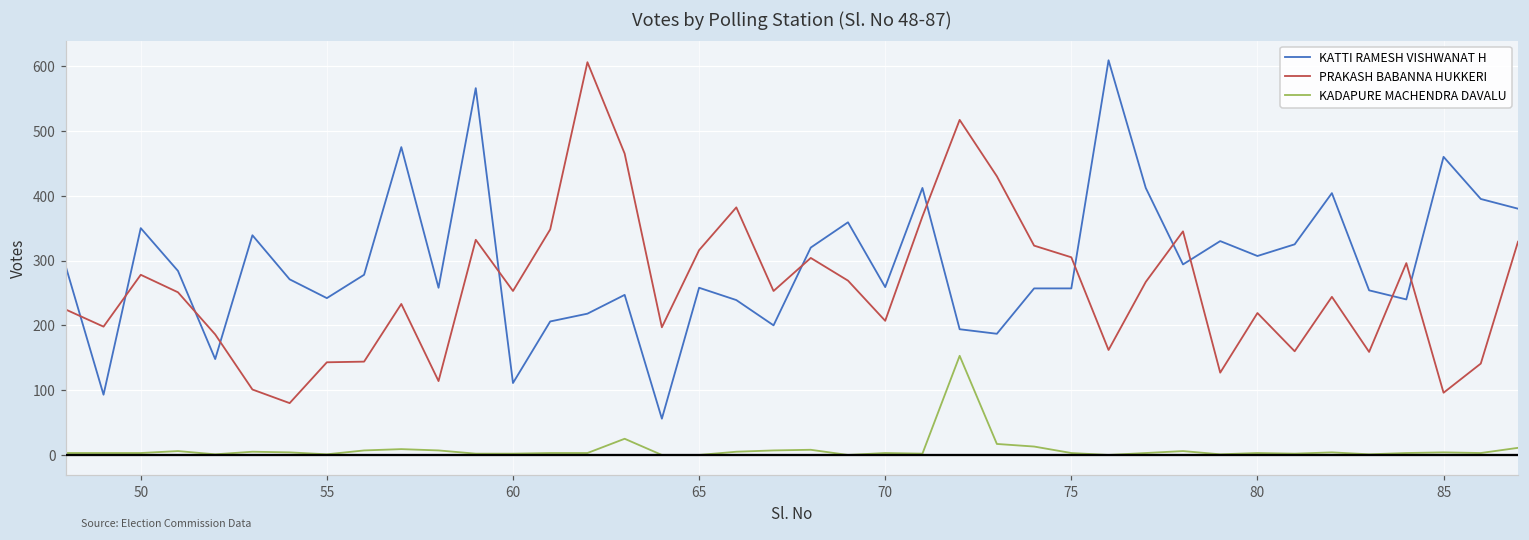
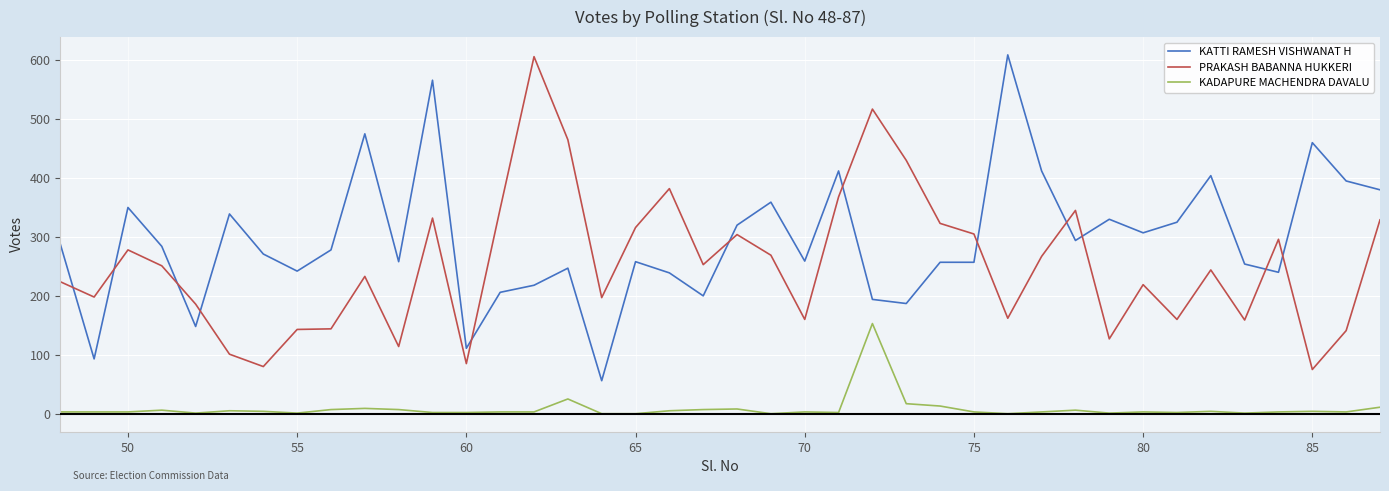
  {
    "KATTI RAMESH VISHWANAT H": {
      "50": 350,
      "55": 240,
      "60": 110,
      "65": 260,
      "70": 260,
      "75": 260,
      "80": 310,
      "85": 460
    },
    "PRAKASH BABANNA HUKKERI": {
      "50": 280,
      "55": 140,
-     "60": 250,
+     "60": 90,
      "65": 320,
-     "70": 210,
+     "70": 160,
      "75": 310,
      "80": 220,
-     "85": 100
+     "85": 80
    },
    "KADAPURE MACHENDRA DAVALU": {
      "50": 0,
      "55": 0,
      "60": 0,
      "65": 0,
      "70": 0,
      "75": 0,
      "80": 0,
      "85": 0
    }
  }
